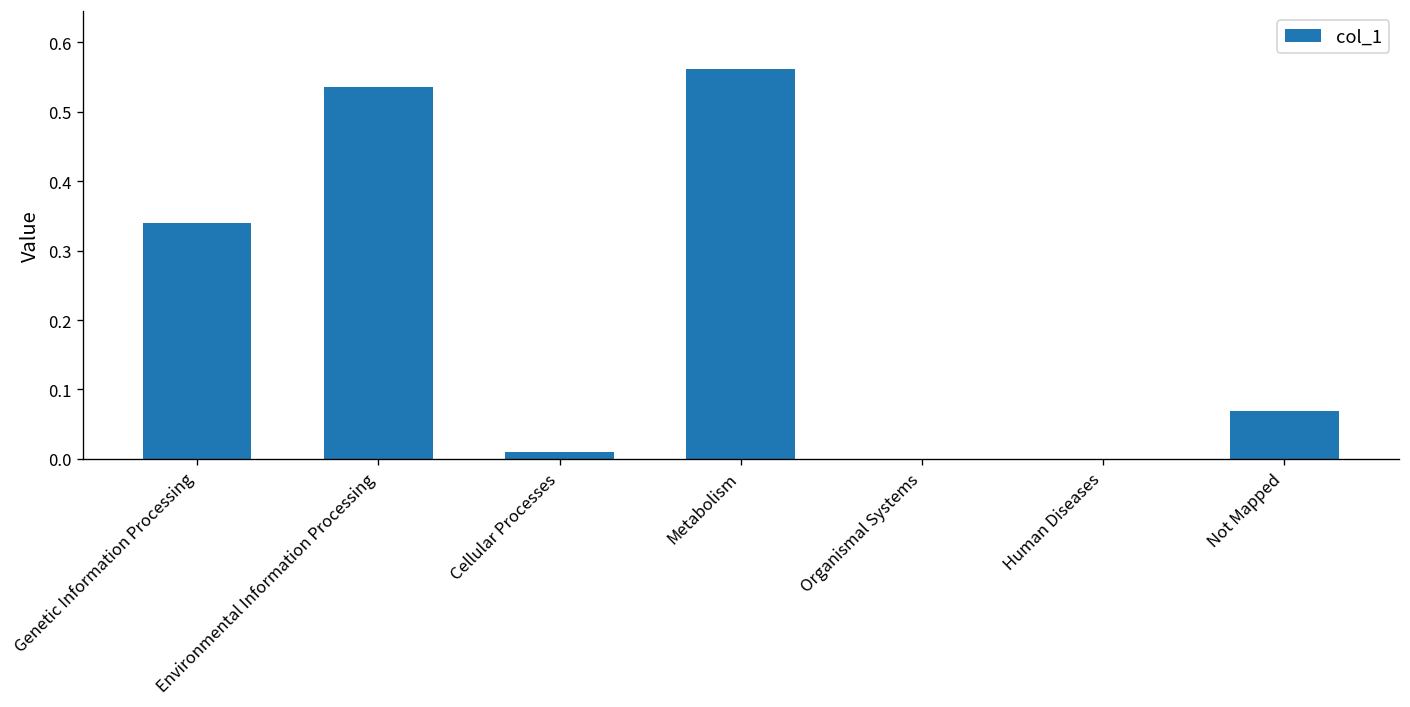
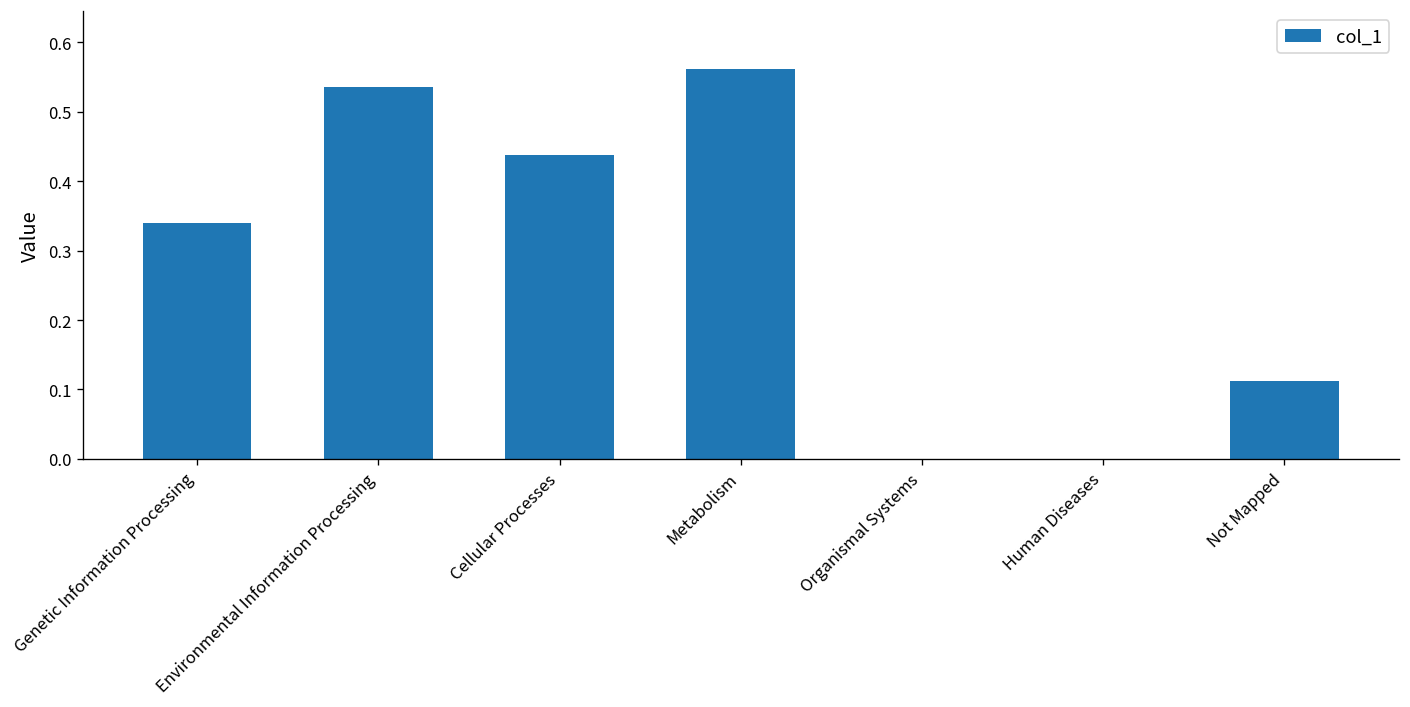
  {
    "Genetic Information Processing": 0.34,
    "Environmental Information Processing": 0.54,
-   "Cellular Processes": 0.01,
+   "Cellular Processes": 0.44,
    "Metabolism": 0.56,
    "Organismal Systems": 0.00,
-   "Not Mapped": 0.07
+   "Not Mapped": 0.11
  }
